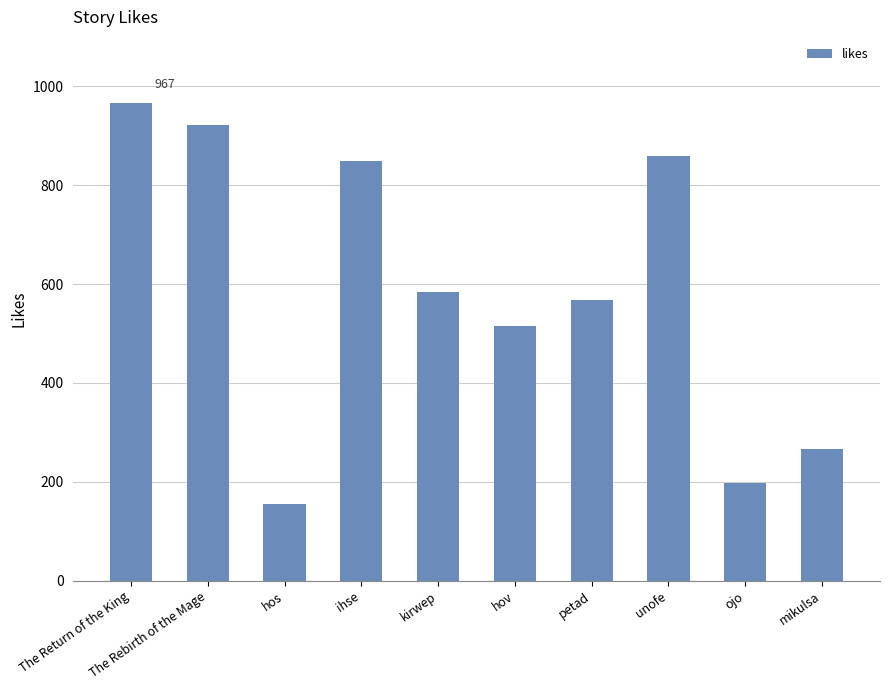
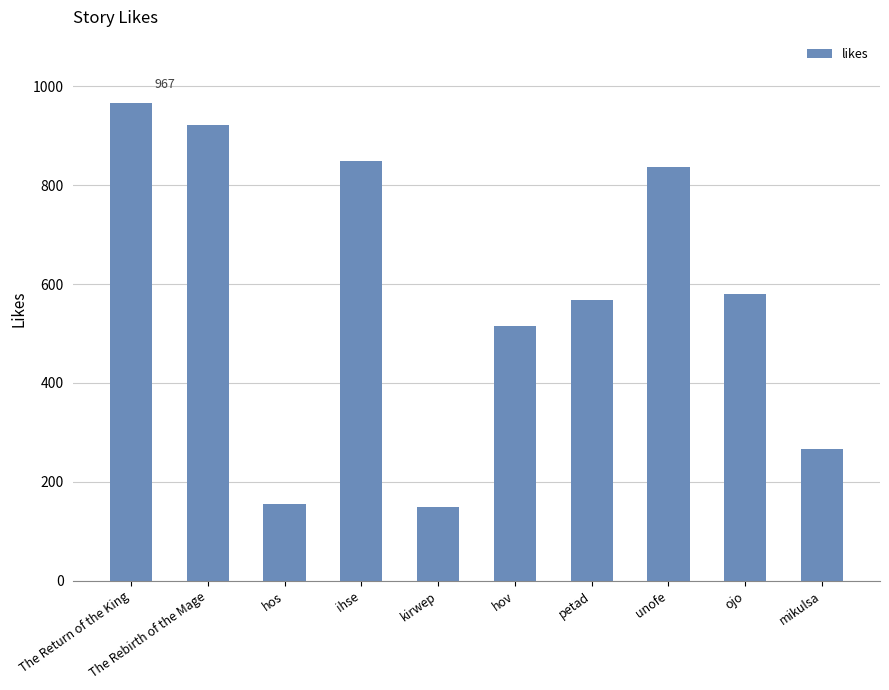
  {
    "The Rebirth of the Mage": 920,
    "hos": 160,
    "ihse": 850,
-   "kirwep": 580,
+   "kirwep": 150,
    "hov": 520,
    "petad": 570,
-   "unofe": 860,
-   "ojo": 200,
+   "unofe": 840,
+   "ojo": 580,
    "mikulsa": 270
  }
